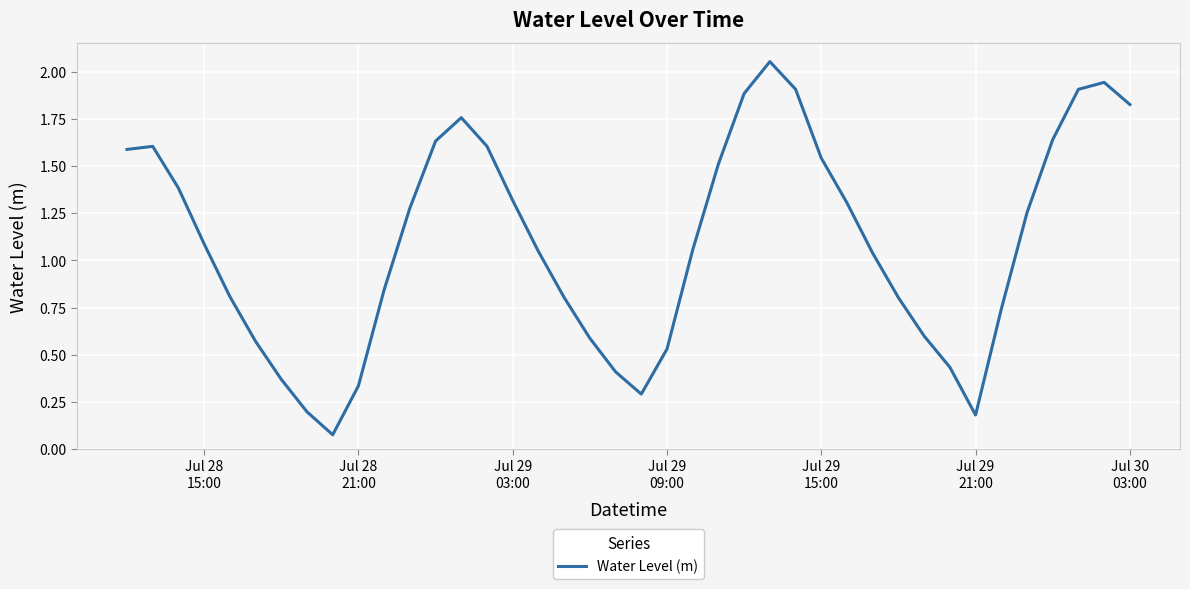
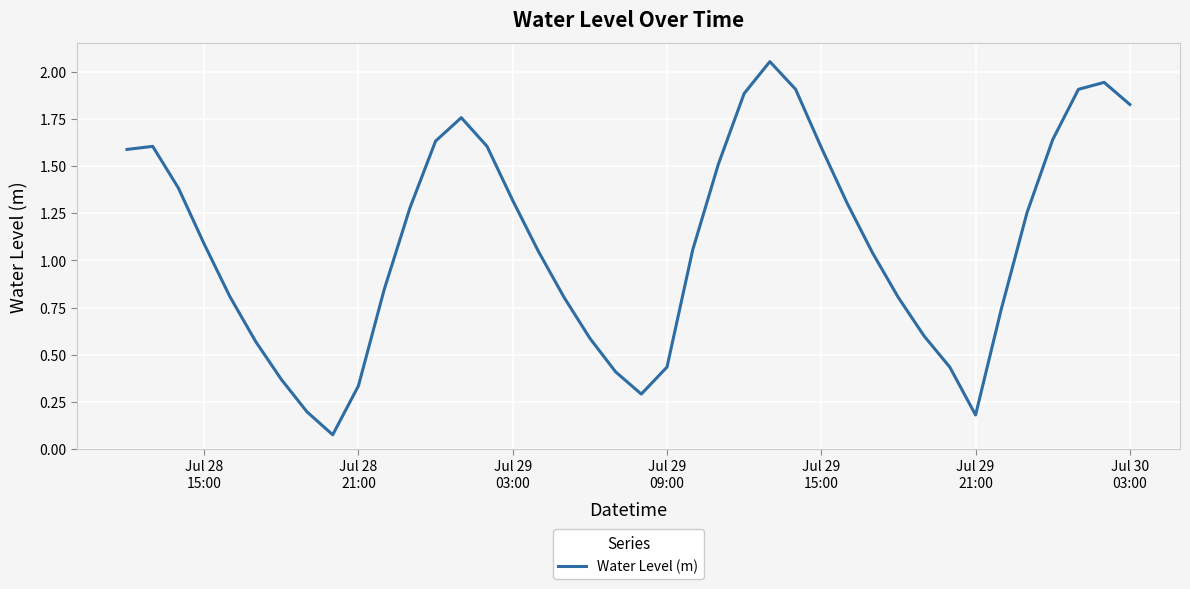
  {
    "Jul 28 15:00": 1.09,
    "Jul 28 21:00": 0.34,
    "Jul 29 03:00": 1.32,
-   "Jul 29 09:00": 0.53,
-   "Jul 29 15:00": 1.54,
+   "Jul 29 09:00": 0.44,
+   "Jul 29 15:00": 1.60,
    "Jul 29 21:00": 0.18,
    "Jul 30 03:00": 1.83
  }
